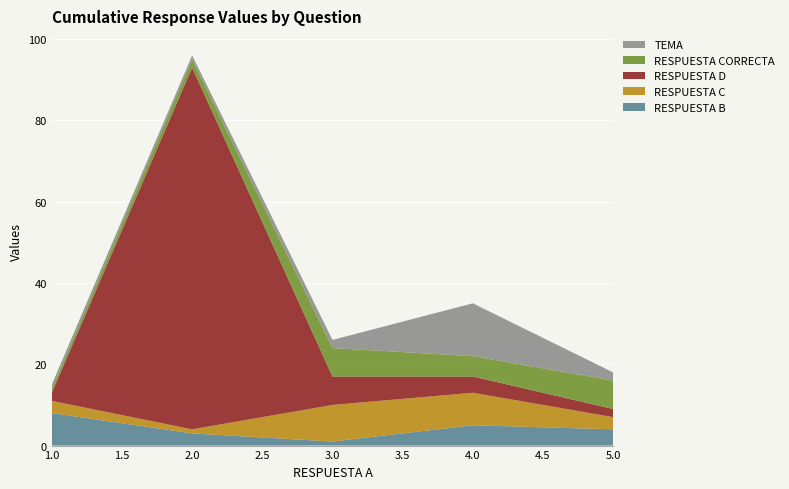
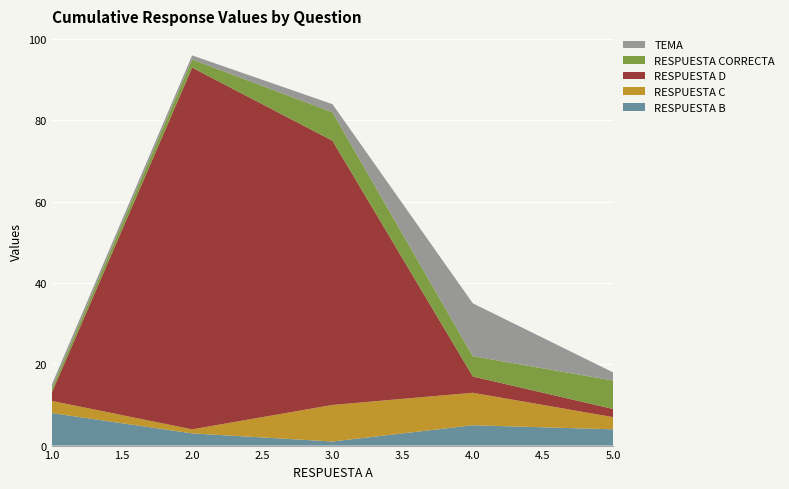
  {
    "RESPUESTA C": {
      "1.0": 3,
      "2.0": 1,
      "3.0": 9,
      "4.0": 8,
      "5.0": 3
    },
    "RESPUESTA D": {
      "1.0": 2,
      "2.0": 89,
-     "3.0": 7,
+     "3.0": 65,
      "4.0": 4,
      "5.0": 2
    },
    "RESPUESTA CORRECTA": {
      "1.0": 1,
      "2.0": 2,
      "3.0": 7,
      "4.0": 5,
      "5.0": 7
    }
  }
